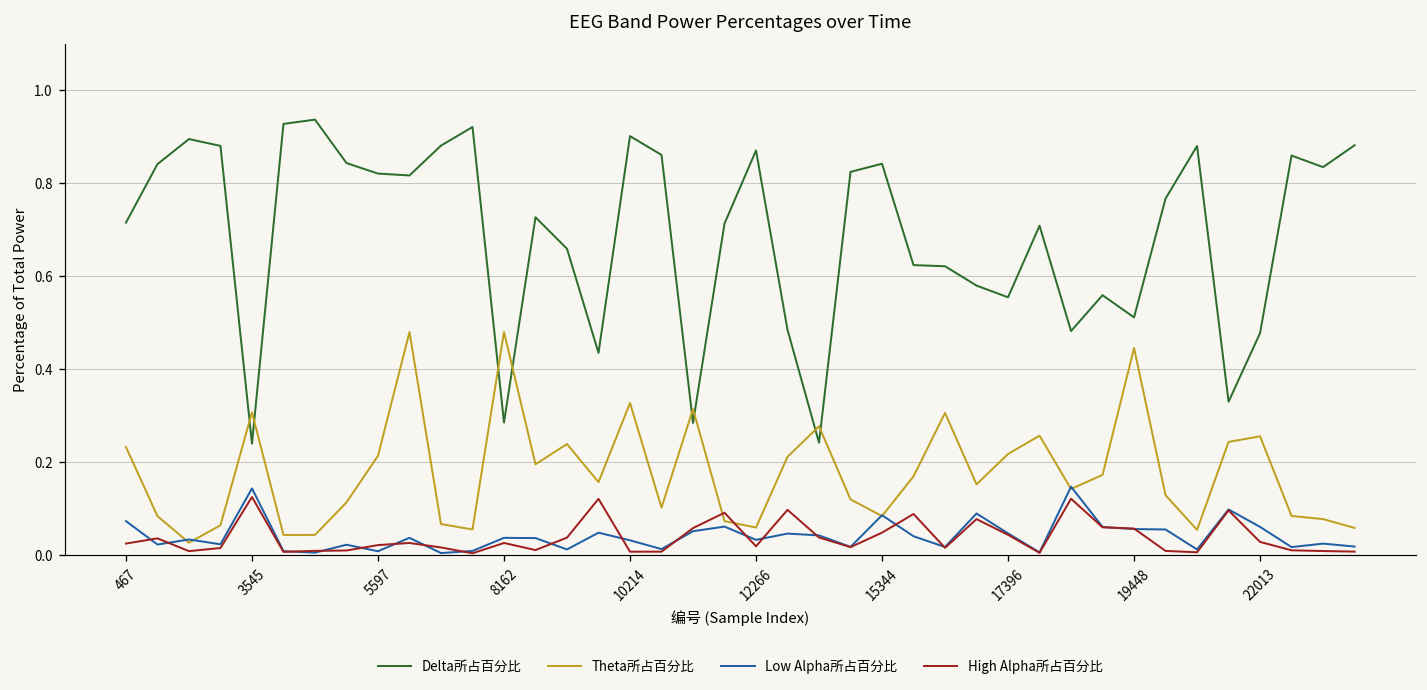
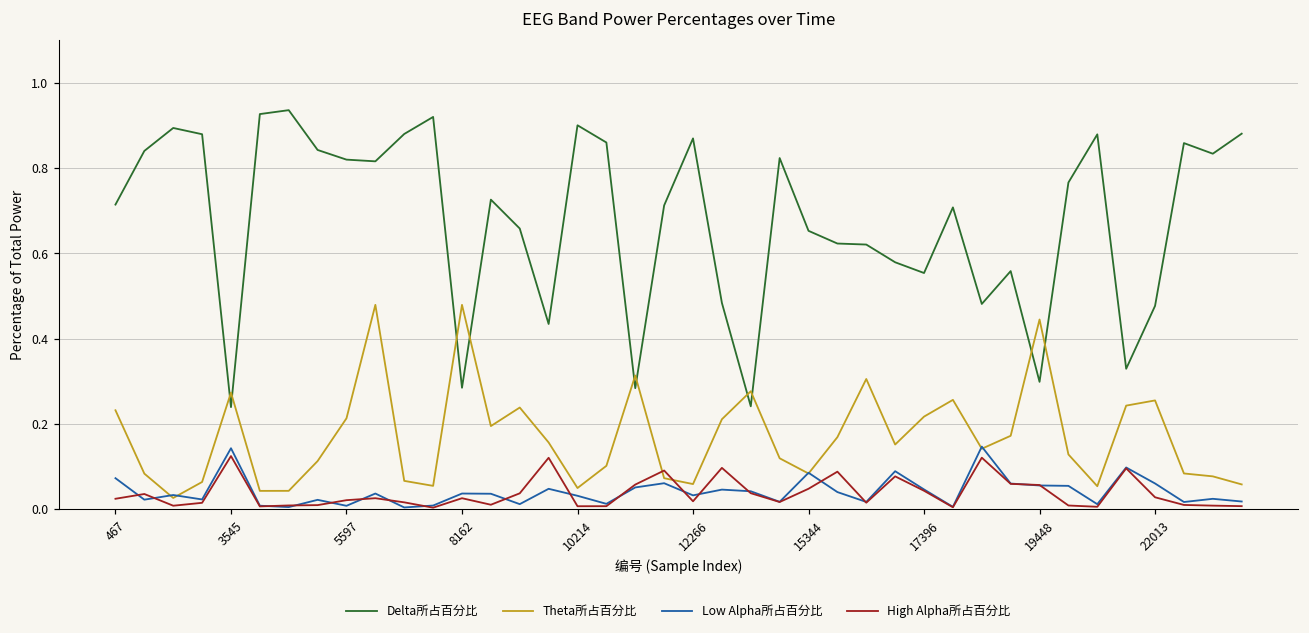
  {
    "Delta所占百分比": {
      "467": 0.71,
      "3545": 0.24,
      "5597": 0.82,
      "8162": 0.28,
      "10214": 0.90,
      "12266": 0.87,
-     "15344": 0.84,
+     "15344": 0.65,
      "17396": 0.55,
-     "19448": 0.51,
+     "19448": 0.30,
      "22013": 0.48
    },
    "Theta所占百分比": {
      "467": 0.23,
-     "3545": 0.31,
+     "3545": 0.27,
      "5597": 0.21,
      "8162": 0.48,
-     "10214": 0.33,
+     "10214": 0.05,
      "12266": 0.06,
      "17396": 0.22,
      "19448": 0.45,
      "22013": 0.26
    },
    "Low Alpha所占百分比": {
      "467": 0.07,
      "3545": 0.14,
      "5597": 0.01,
      "8162": 0.04,
      "10214": 0.03,
      "12266": 0.03,
      "22013": 0.06
    },
    "High Alpha所占百分比": {
      "467": 0.02,
      "3545": 0.12,
      "5597": 0.02,
      "8162": 0.03,
      "10214": 0.01,
      "12266": 0.02,
      "15344": 0.05,
      "22013": 0.03
    }
  }
